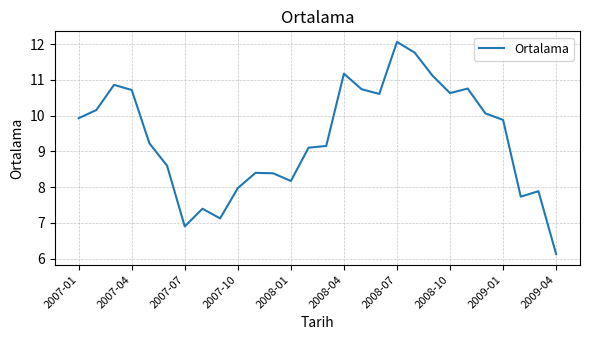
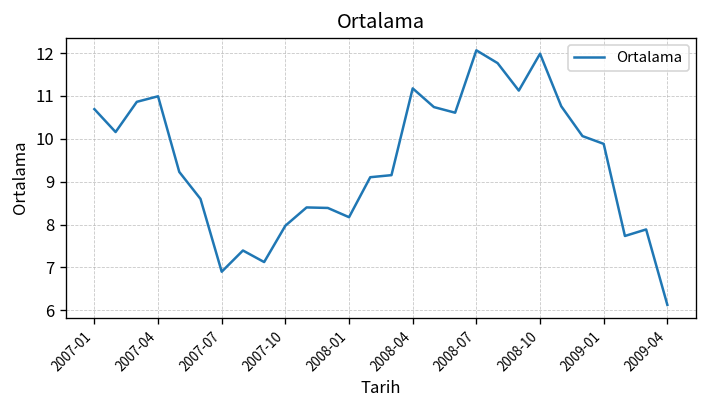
  {
-   "2007-01": 9.9,
-   "2007-04": 10.7,
+   "2007-01": 10.7,
+   "2007-04": 11.0,
    "2007-07": 6.9,
    "2007-10": 8.0,
    "2008-01": 8.2,
    "2008-04": 11.2,
    "2008-07": 12.1,
-   "2008-10": 10.6,
+   "2008-10": 12.0,
    "2009-01": 9.9,
    "2009-04": 6.1
  }
